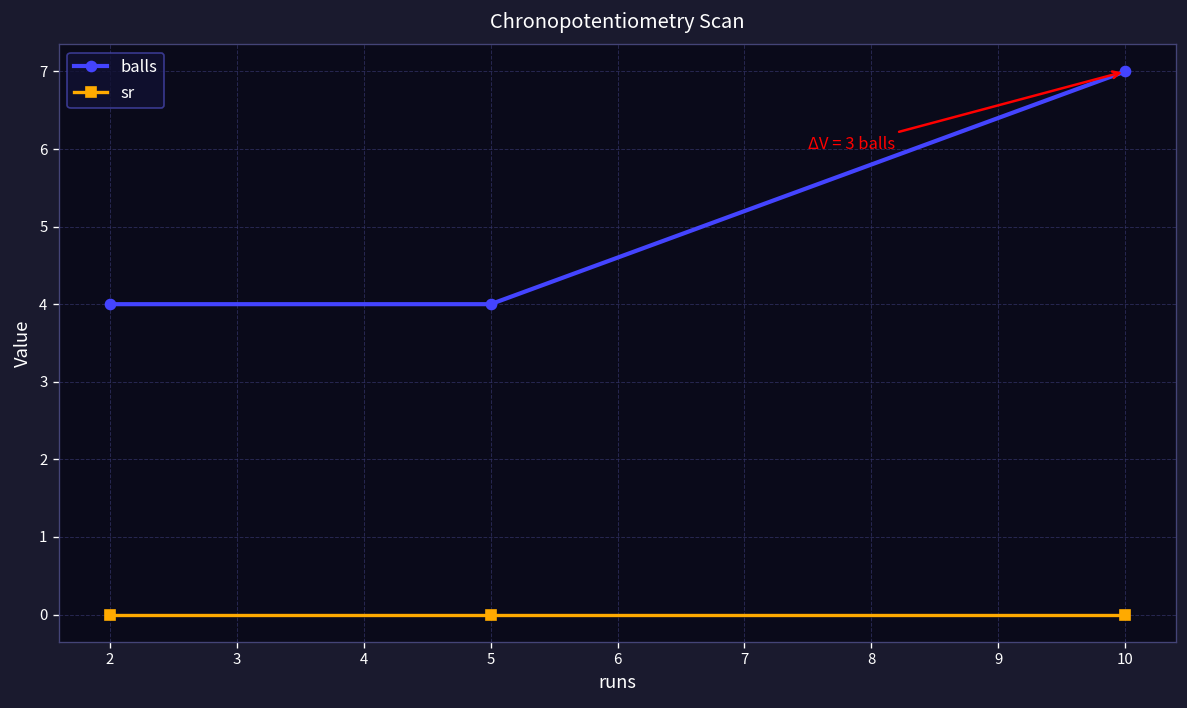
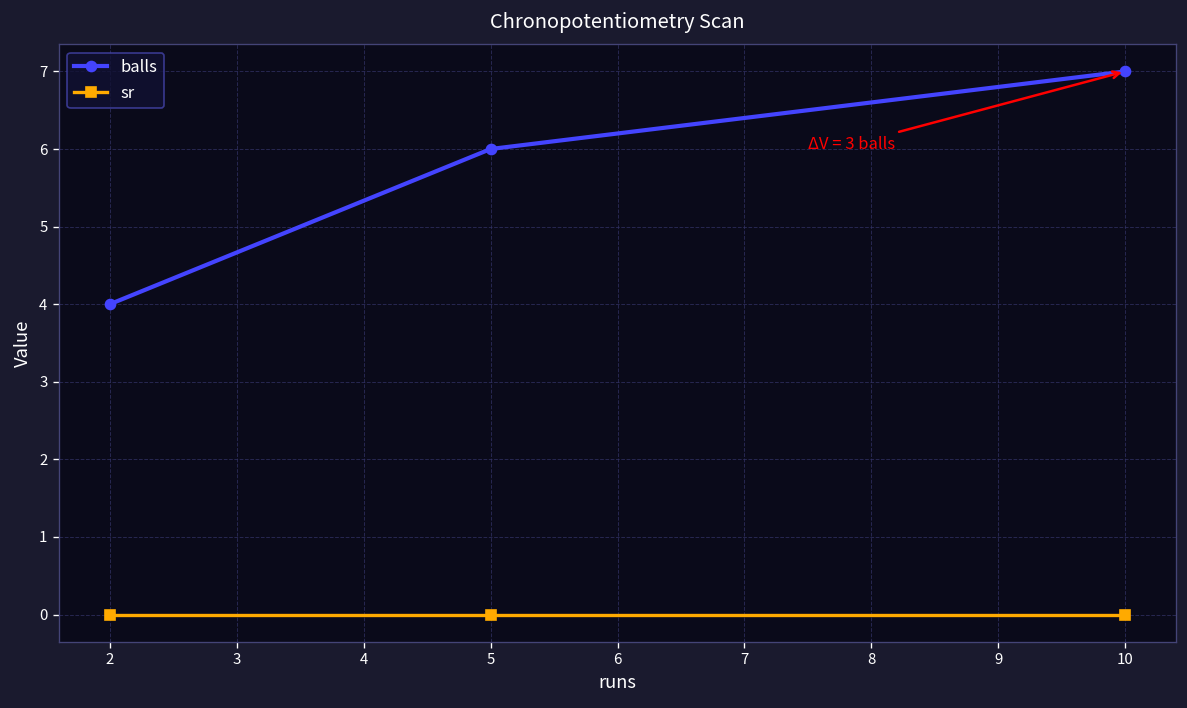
  {
    "balls": {
      "2": 4,
-     "5": 4
+     "5": 6
    },
    "sr": {
      "2": 0,
      "5": 0,
      "10": 0
    }
  }
